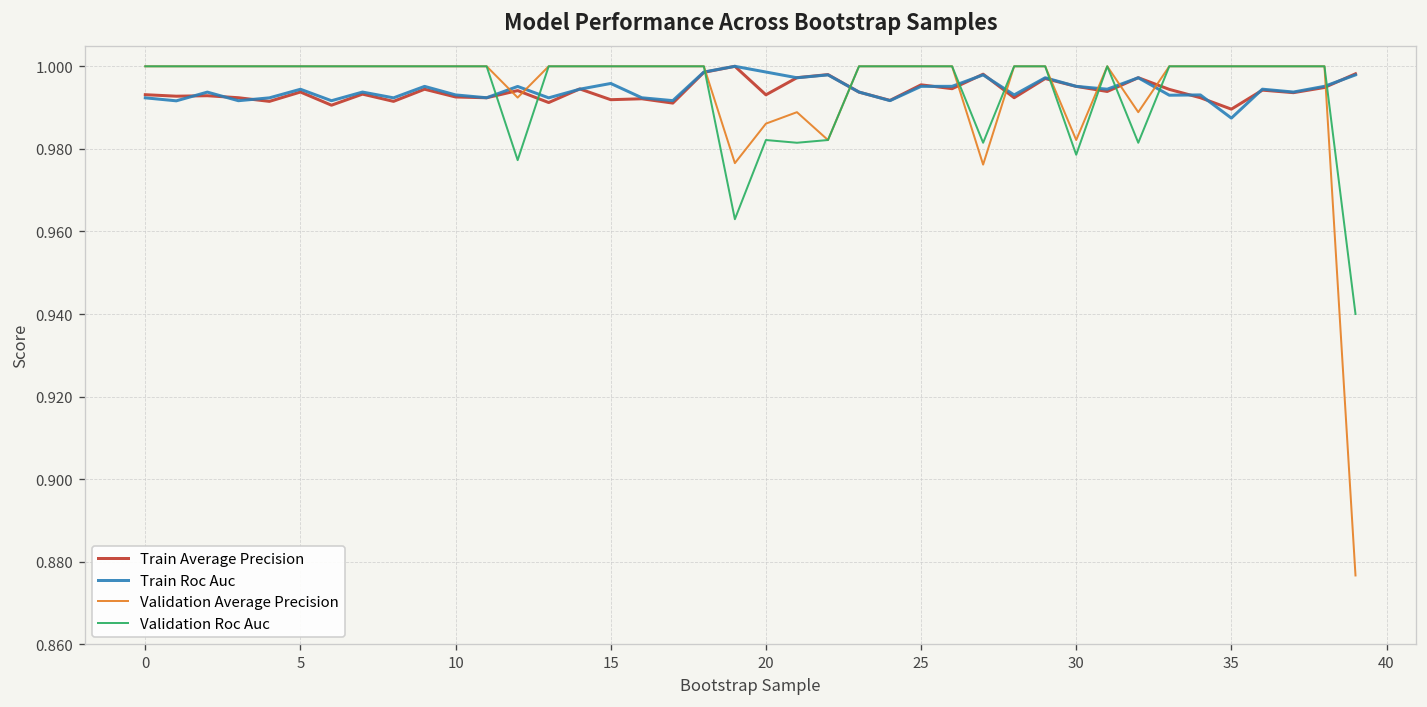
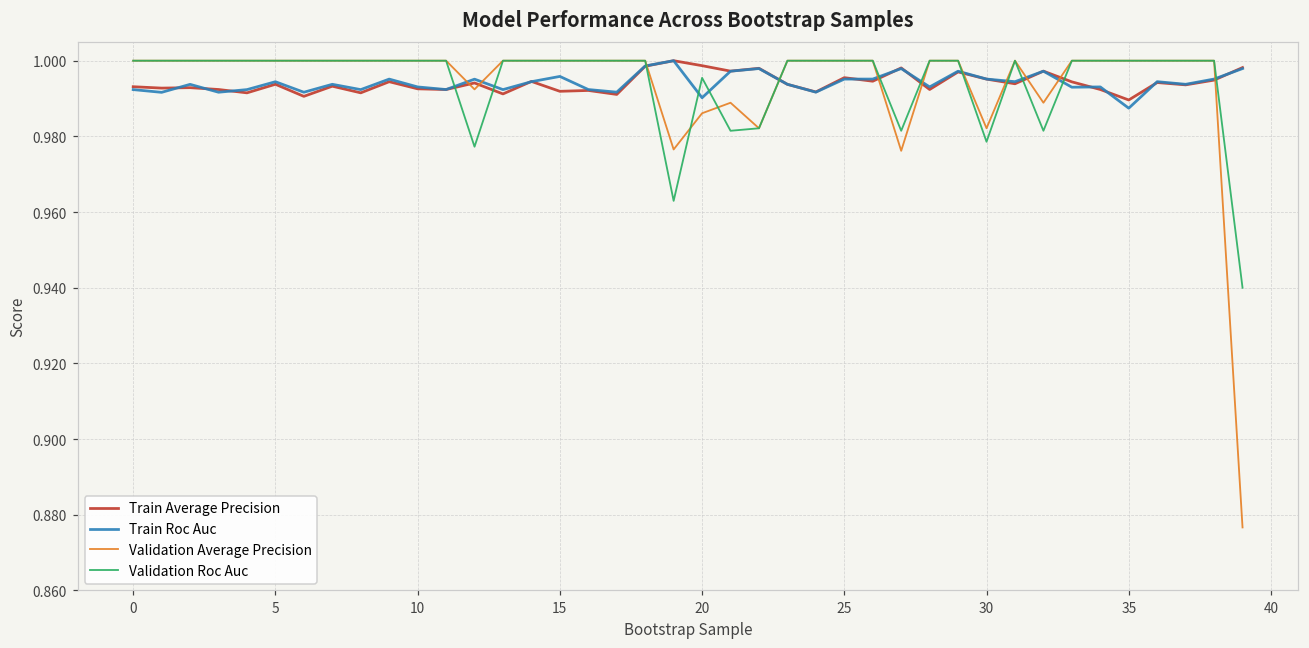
  {
    "Train Average Precision": {
      "0": 0.993,
      "15": 0.992,
-     "20": 0.993,
+     "20": 0.999,
      "35": 0.990
    },
    "Train Roc Auc": {
      "0": 0.992,
      "15": 0.996,
-     "20": 0.999,
+     "20": 0.990,
      "35": 0.987
    },
    "Validation Average Precision": {
      "20": 0.986,
      "30": 0.982
    },
    "Validation Roc Auc": {
-     "20": 0.982,
+     "20": 0.995,
      "30": 0.979
    }
  }
